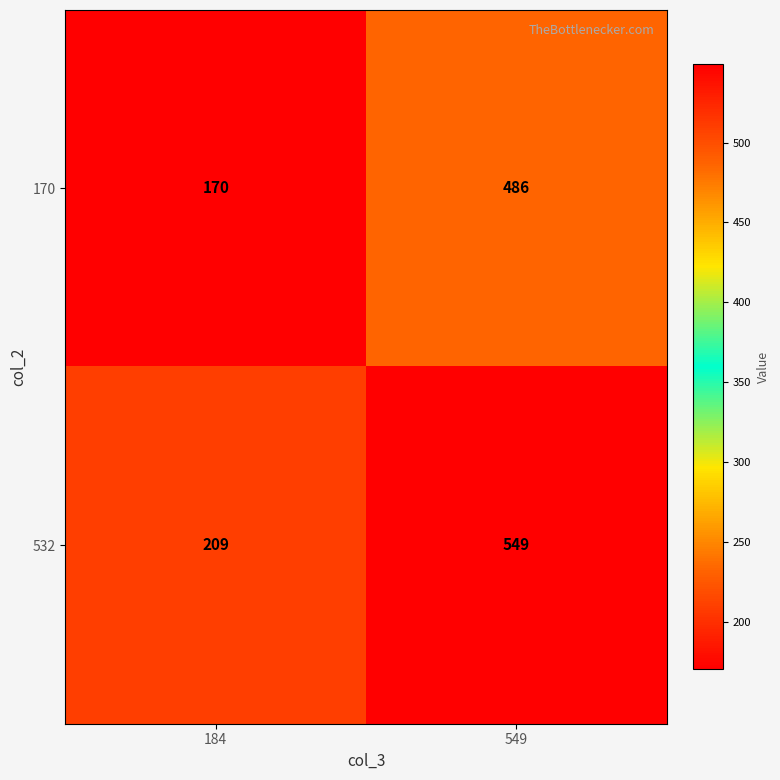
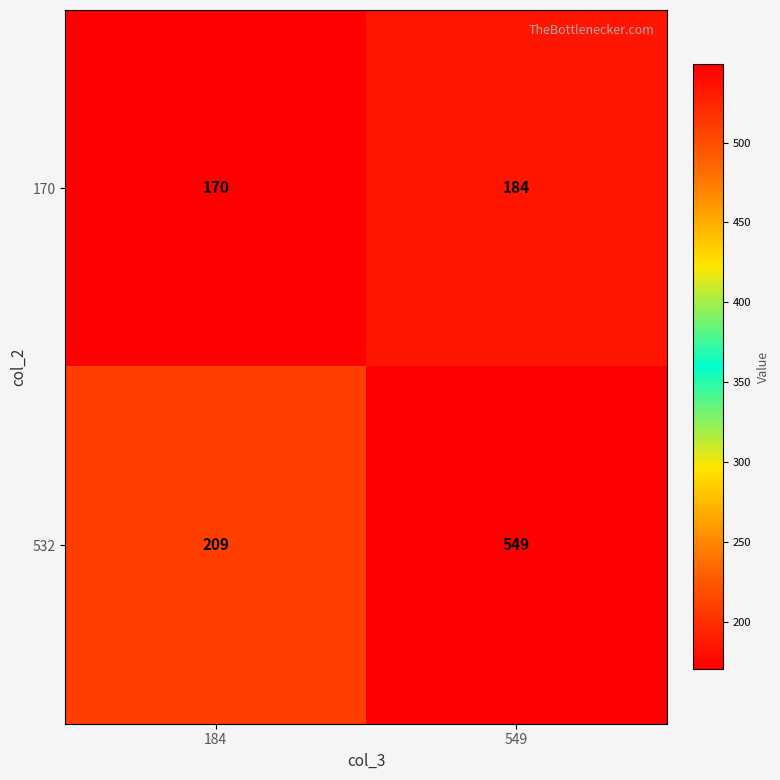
  {
    "170": {
      "184": 170,
-     "549": 486
+     "549": 184
    },
    "532": {
      "184": 209,
      "549": 549
    }
  }
